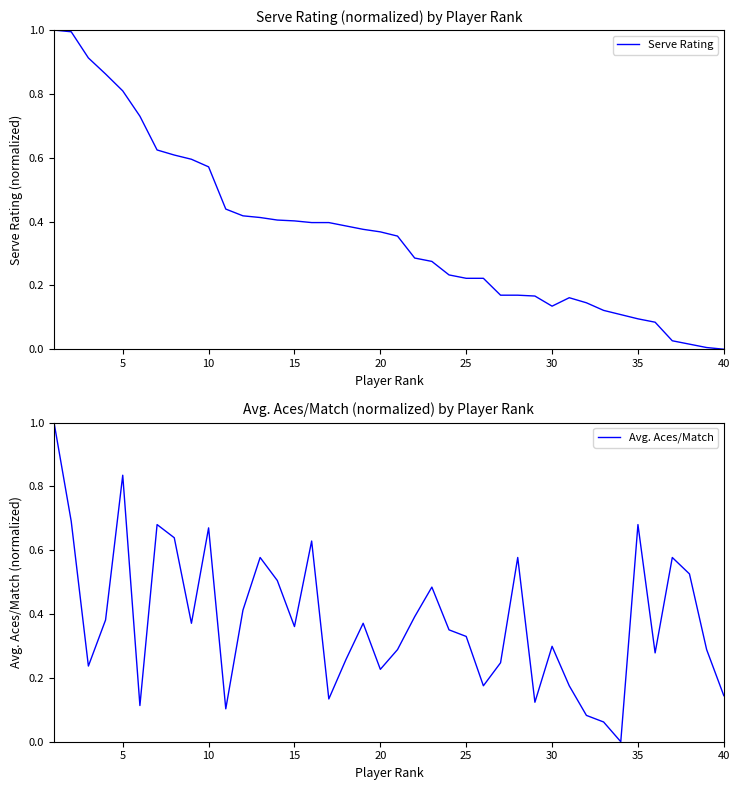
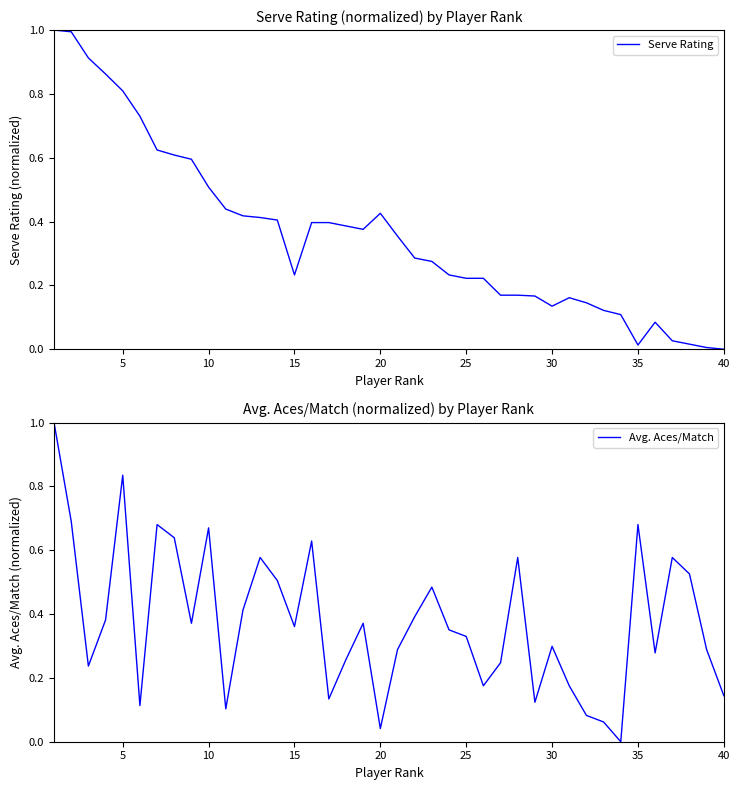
  {
    "Serve Rating (normalized) by Player Rank": {
      "5": 0.81,
-     "10": 0.57,
-     "15": 0.40,
-     "20": 0.37,
+     "10": 0.51,
+     "15": 0.23,
+     "20": 0.43,
      "25": 0.22,
      "30": 0.13,
-     "35": 0.10,
+     "35": 0.01,
      "40": 0.00
    },
    "Avg. Aces/Match (normalized) by Player Rank": {
      "5": 0.84,
      "10": 0.67,
      "15": 0.36,
-     "20": 0.23,
+     "20": 0.04,
      "25": 0.33,
      "30": 0.30,
      "35": 0.68,
      "40": 0.14
    }
  }
